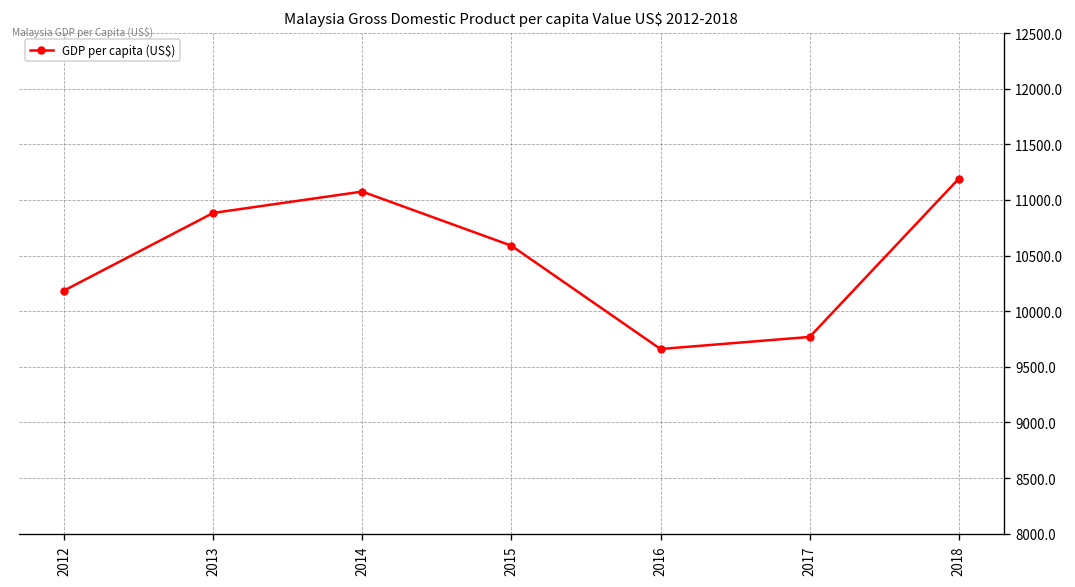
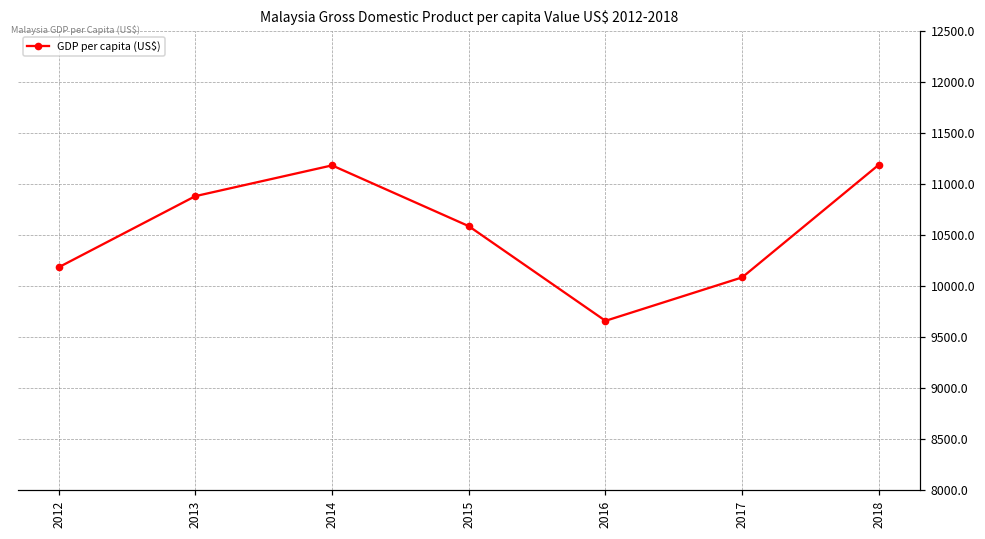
  {
    "2012": 10200,
    "2013": 10900,
-   "2014": 11100,
+   "2014": 11200,
    "2015": 10600,
    "2016": 9700,
-   "2017": 9800,
+   "2017": 10100,
    "2018": 11200
  }
